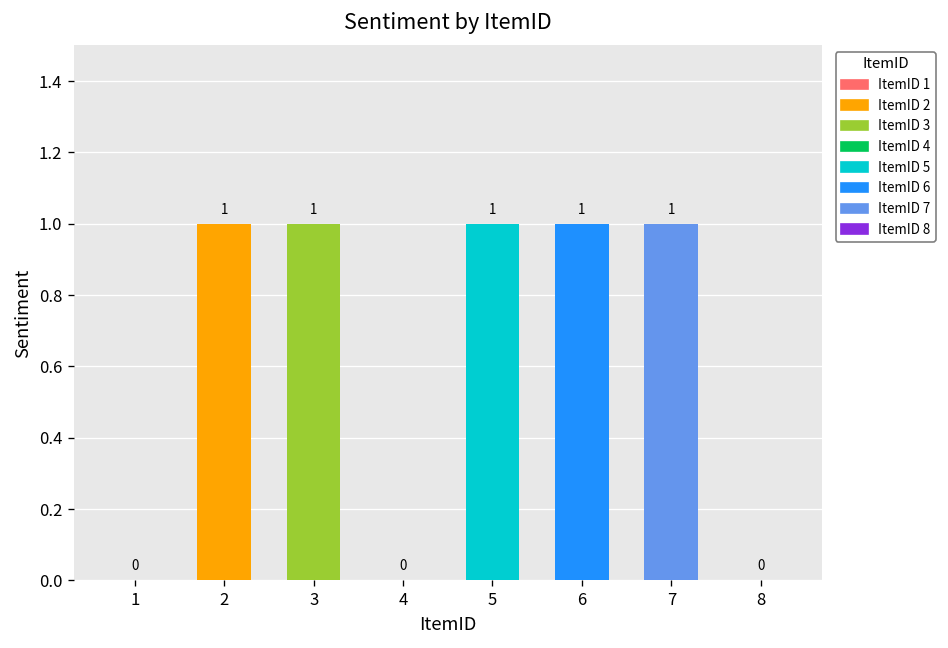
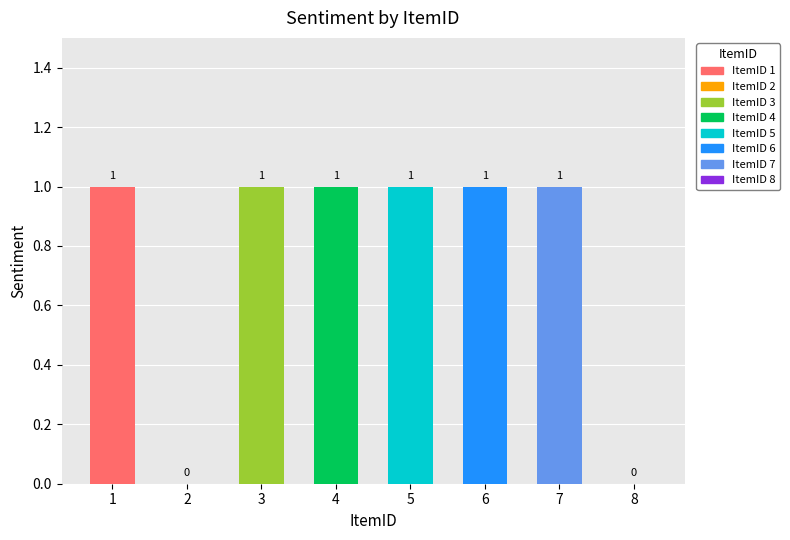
  {
-   "1": 0,
-   "2": 1,
+   "1": 1,
+   "2": 0,
    "3": 1,
-   "4": 0,
+   "4": 1,
    "5": 1,
    "6": 1,
    "7": 1,
    "8": 0
  }
